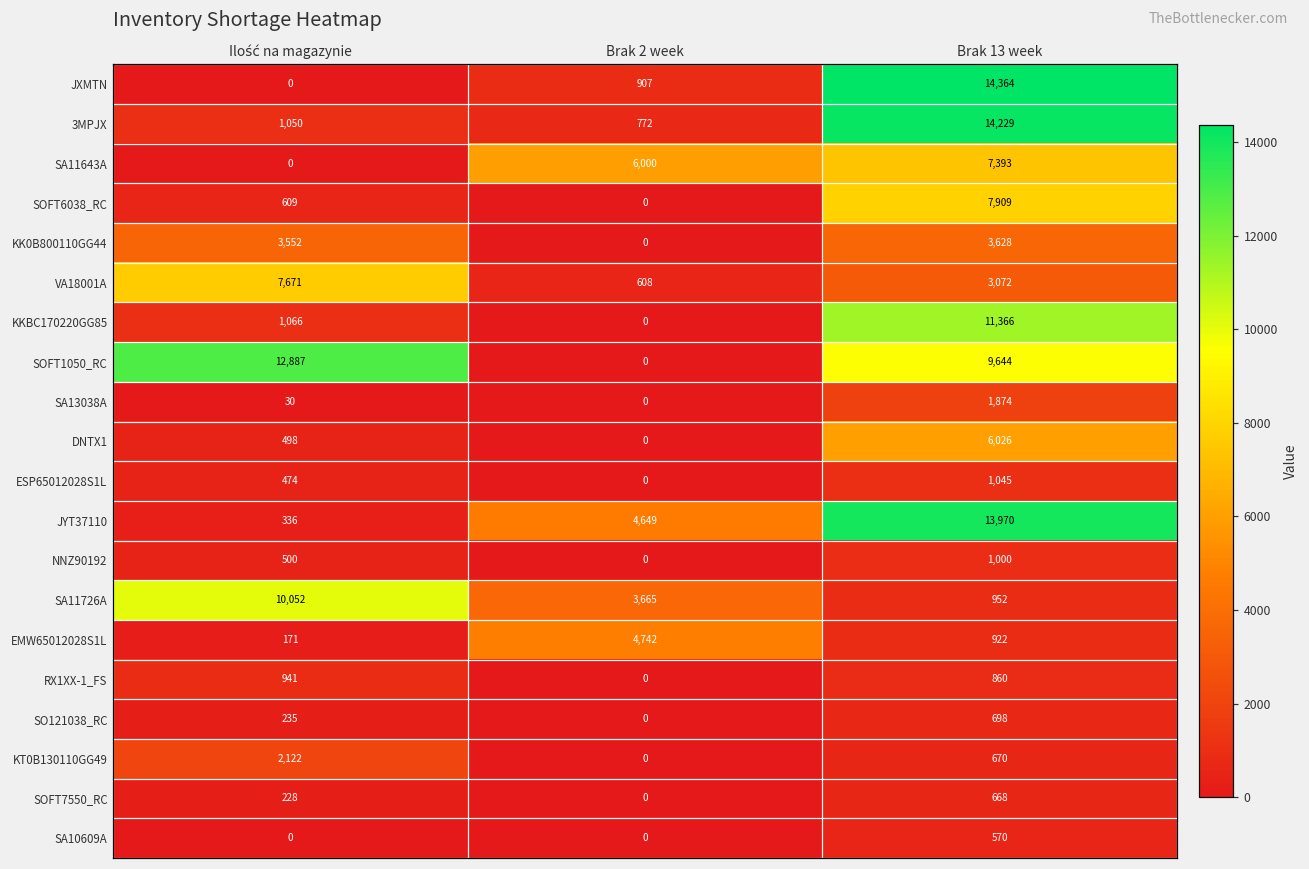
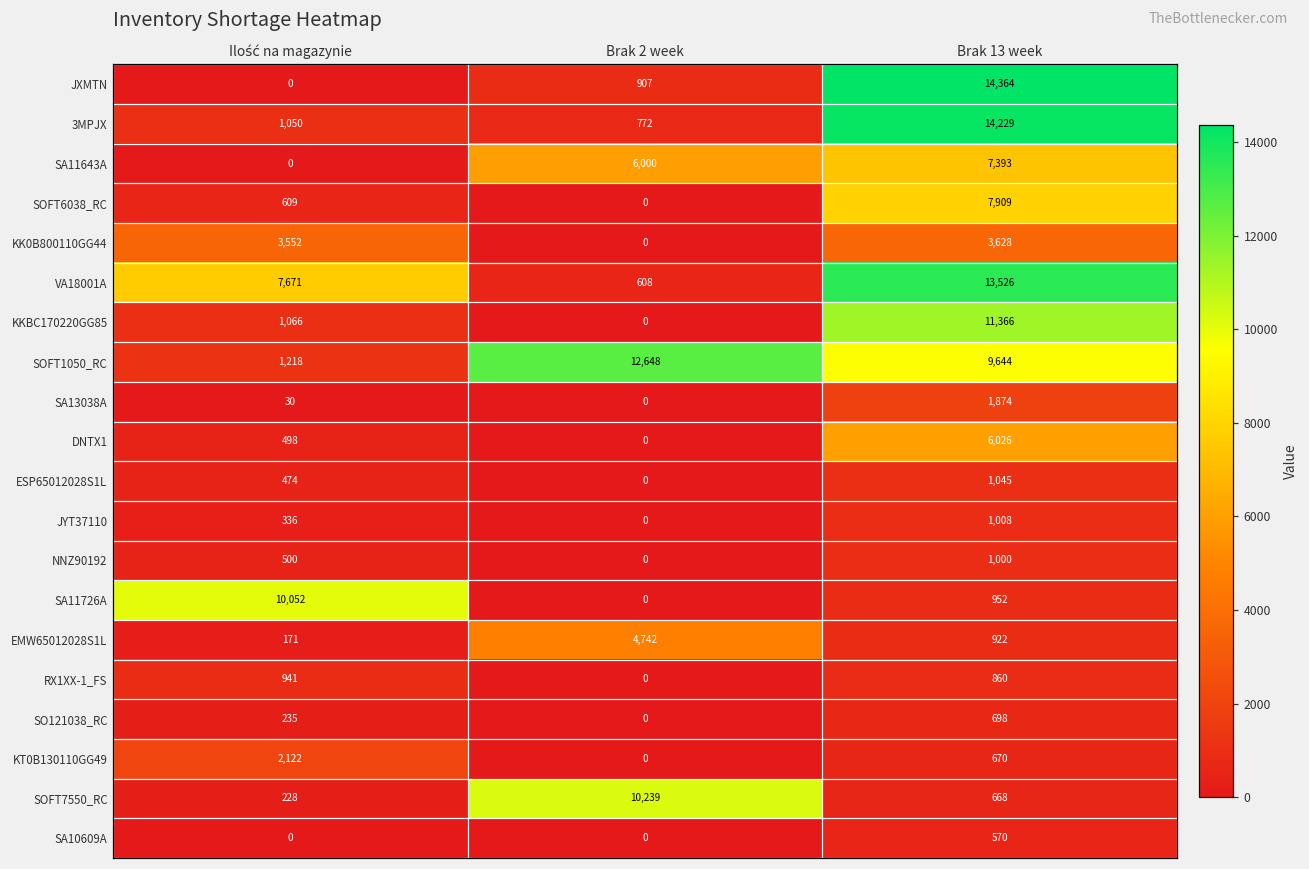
  {
    "JXMTN": {
      "Ilość na magazynie": "0",
      "Brak 2 week": "907",
      "Brak 13 week": "14,364"
    },
    "3MPJX": {
      "Ilość na magazynie": "1,050",
      "Brak 2 week": "772",
      "Brak 13 week": "14,229"
    },
    "SA11643A": {
      "Ilość na magazynie": "0",
      "Brak 2 week": "6,000",
      "Brak 13 week": "7,393"
    },
    "SOFT6038_RC": {
      "Ilość na magazynie": "609",
      "Brak 2 week": "0",
      "Brak 13 week": "7,909"
    },
    "KK0B800110GG44": {
      "Ilość na magazynie": "3,552",
      "Brak 2 week": "0",
      "Brak 13 week": "3,628"
    },
    "VA18001A": {
      "Ilość na magazynie": "7,671",
      "Brak 2 week": "608",
-     "Brak 13 week": "3,072"
+     "Brak 13 week": "13,526"
    },
    "KKBC170220GG85": {
      "Ilość na magazynie": "1,066",
      "Brak 2 week": "0",
      "Brak 13 week": "11,366"
    },
    "SOFT1050_RC": {
-     "Ilość na magazynie": "12,887",
-     "Brak 2 week": "0",
+     "Ilość na magazynie": "1,218",
+     "Brak 2 week": "12,648",
      "Brak 13 week": "9,644"
    },
    "SA13038A": {
      "Ilość na magazynie": "30",
      "Brak 2 week": "0",
      "Brak 13 week": "1,874"
    },
    "DNTX1": {
      "Ilość na magazynie": "498",
      "Brak 2 week": "0",
      "Brak 13 week": "6,026"
    },
    "ESP65012028S1L": {
      "Ilość na magazynie": "474",
      "Brak 2 week": "0",
      "Brak 13 week": "1,045"
    },
    "JYT37110": {
      "Ilość na magazynie": "336",
-     "Brak 2 week": "4,649",
-     "Brak 13 week": "13,970"
+     "Brak 2 week": "0",
+     "Brak 13 week": "1,008"
    },
    "NNZ90192": {
      "Ilość na magazynie": "500",
      "Brak 2 week": "0",
      "Brak 13 week": "1,000"
    },
    "SA11726A": {
      "Ilość na magazynie": "10,052",
-     "Brak 2 week": "3,665",
+     "Brak 2 week": "0",
      "Brak 13 week": "952"
    },
    "EMW65012028S1L": {
      "Ilość na magazynie": "171",
      "Brak 2 week": "4,742",
      "Brak 13 week": "922"
    },
    "RX1XX-1_FS": {
      "Ilość na magazynie": "941",
      "Brak 2 week": "0",
      "Brak 13 week": "860"
    },
    "SO121038_RC": {
      "Ilość na magazynie": "235",
      "Brak 2 week": "0",
      "Brak 13 week": "698"
    },
    "KT0B130110GG49": {
      "Ilość na magazynie": "2,122",
      "Brak 2 week": "0",
      "Brak 13 week": "670"
    },
    "SOFT7550_RC": {
      "Ilość na magazynie": "228",
-     "Brak 2 week": "0",
+     "Brak 2 week": "10,239",
      "Brak 13 week": "668"
    },
    "SA10609A": {
      "Ilość na magazynie": "0",
      "Brak 2 week": "0",
      "Brak 13 week": "570"
    }
  }
